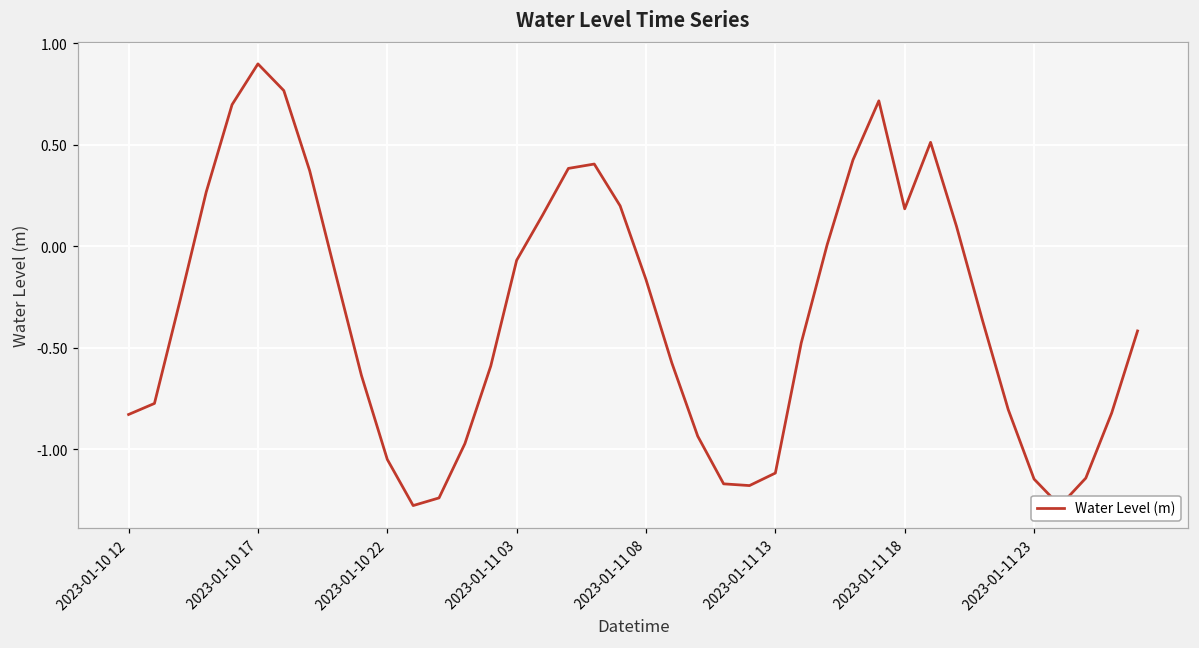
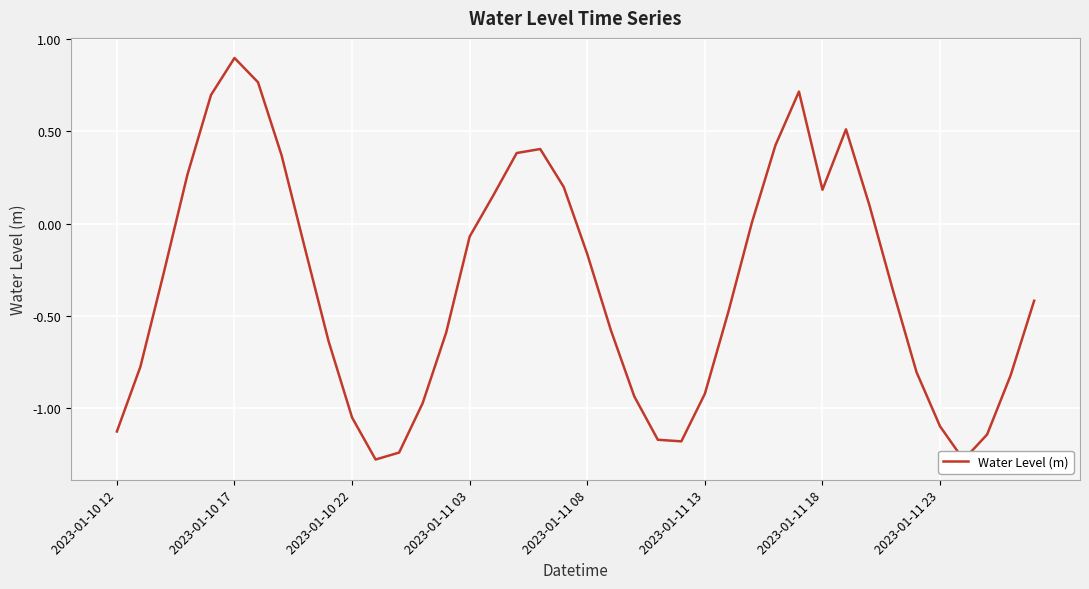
  {
-   "2023-01-10 12": -0.83,
+   "2023-01-10 12": -1.13,
    "2023-01-10 17": 0.90,
    "2023-01-10 22": -1.05,
    "2023-01-11 03": -0.07,
    "2023-01-11 08": -0.17,
-   "2023-01-11 13": -1.12,
+   "2023-01-11 13": -0.92,
    "2023-01-11 18": 0.18,
-   "2023-01-11 23": -1.15
+   "2023-01-11 23": -1.10
  }
